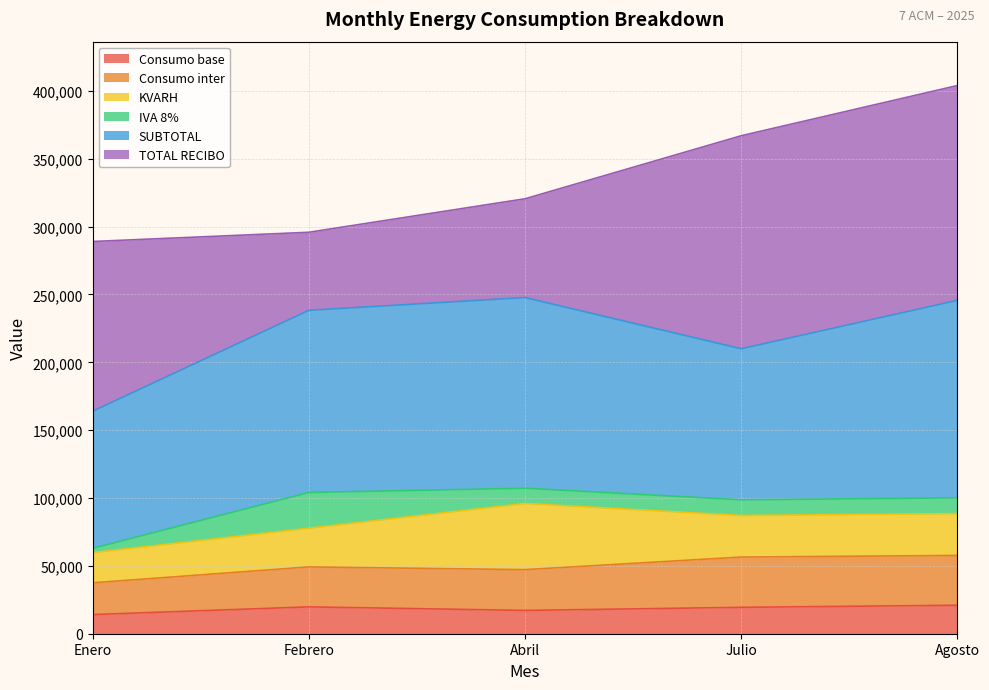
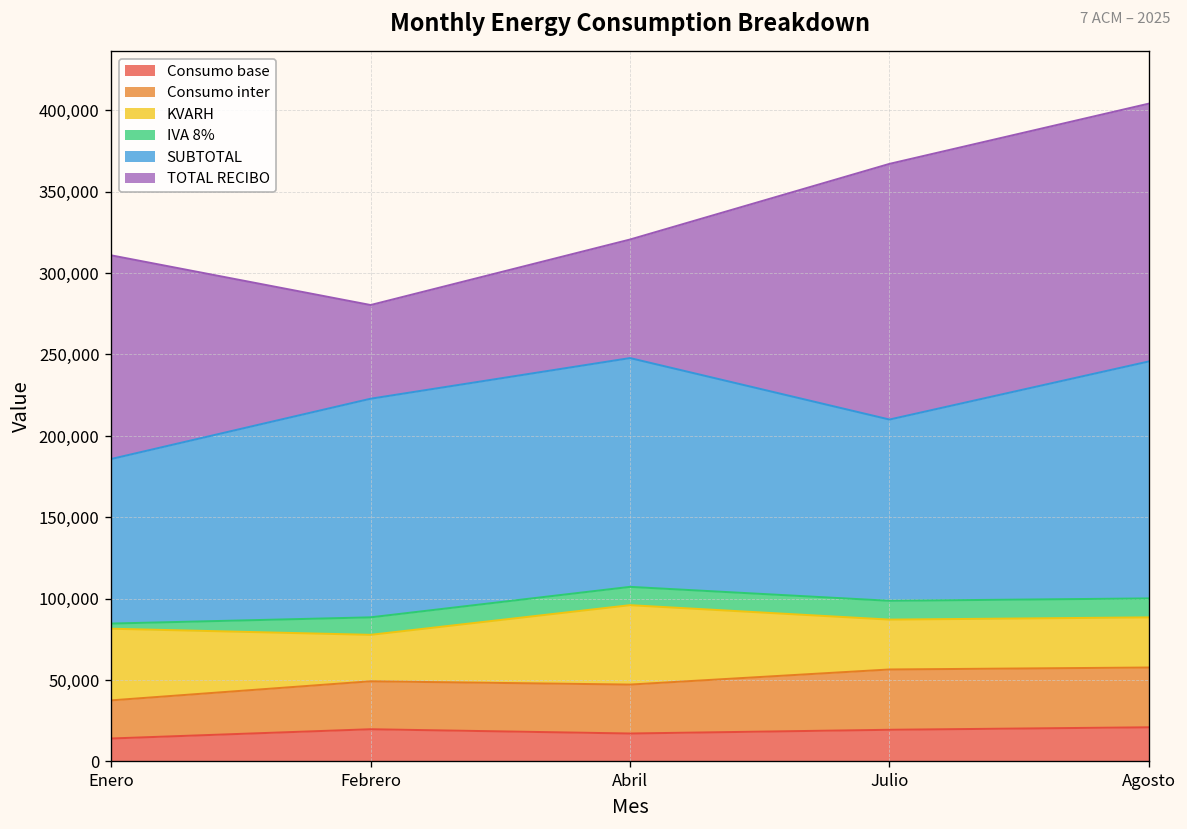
  {
    "KVARH": {
-     "Enero": "22,000",
+     "Enero": "44,000",
      "Febrero": "29,000",
      "Abril": "49,000",
      "Julio": "31,000",
      "Agosto": "31,000"
    },
    "IVA 8%": {
      "Enero": "3,000",
-     "Febrero": "26,000",
+     "Febrero": "11,000",
      "Abril": "11,000",
      "Julio": "12,000",
      "Agosto": "12,000"
    },
    "SUBTOTAL": {
      "Enero": "101,000",
      "Febrero": "134,000",
      "Abril": "140,000",
      "Julio": "111,000",
      "Agosto": "146,000"
    },
    "TOTAL RECIBO": {
      "Enero": "125,000",
      "Febrero": "58,000",
      "Abril": "73,000",
      "Julio": "157,000",
      "Agosto": "158,000"
    }
  }
